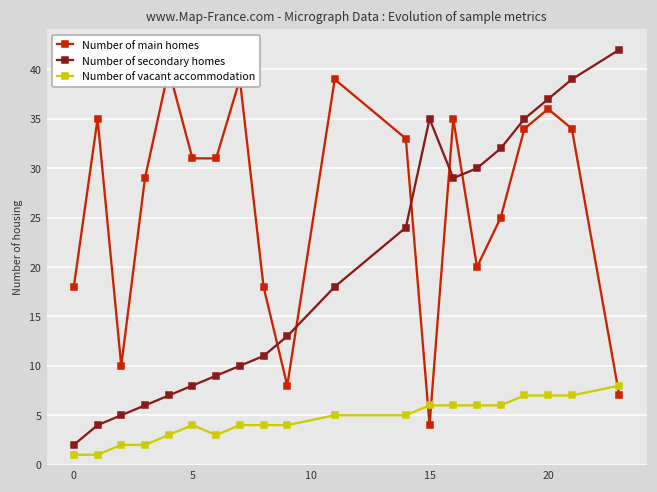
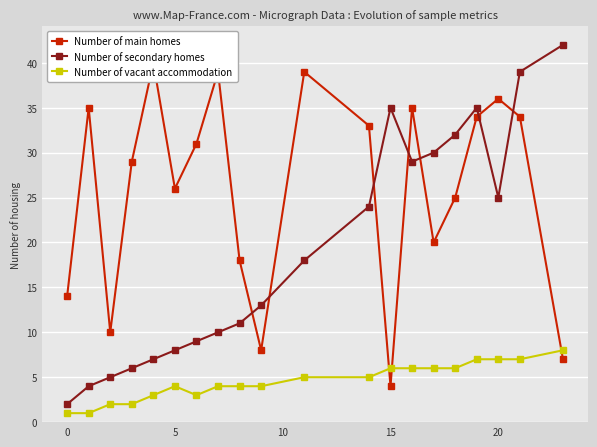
  {
    "Number of main homes": {
-     "0": 18,
-     "5": 31,
+     "0": 14,
+     "5": 26,
      "15": 4,
      "20": 36
    },
    "Number of secondary homes": {
      "0": 2,
      "5": 8,
      "15": 35,
-     "20": 37
+     "20": 25
    },
    "Number of vacant accommodation": {
      "0": 1,
      "5": 4,
      "15": 6,
      "20": 7
    }
  }
